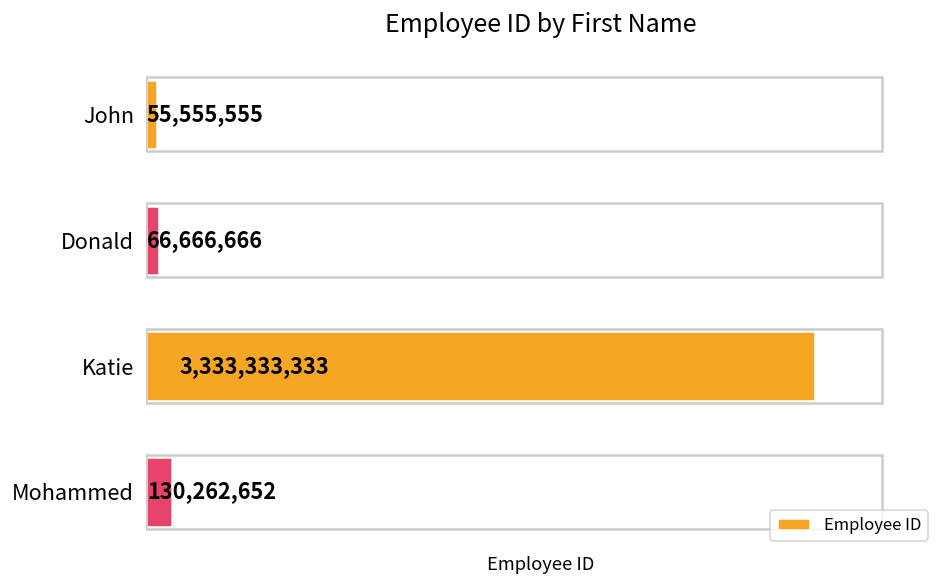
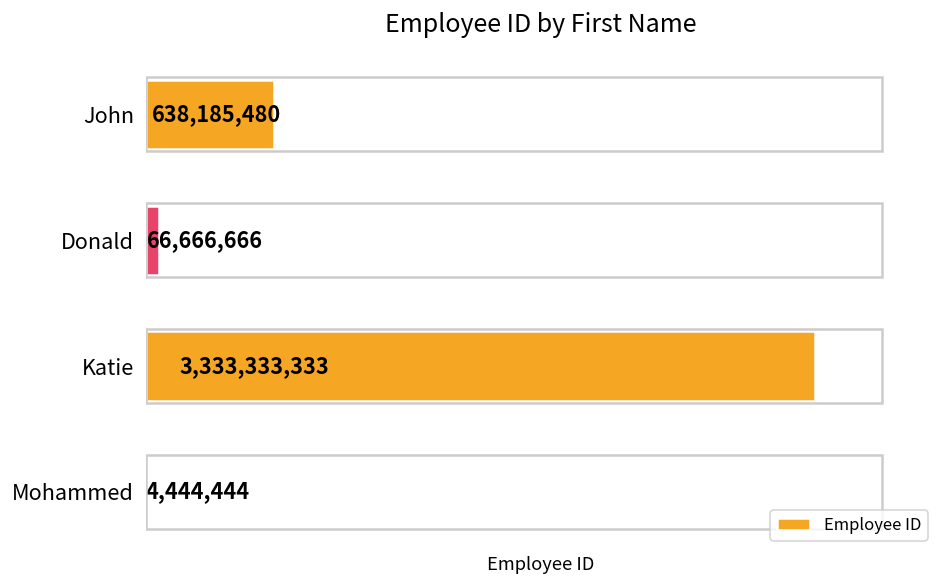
  {
-   "John": "55,555,555",
+   "John": "638,185,480",
    "Donald": "66,666,666",
    "Katie": "3,333,333,333",
-   "Mohammed": "130,262,652"
+   "Mohammed": "4,444,444"
  }
